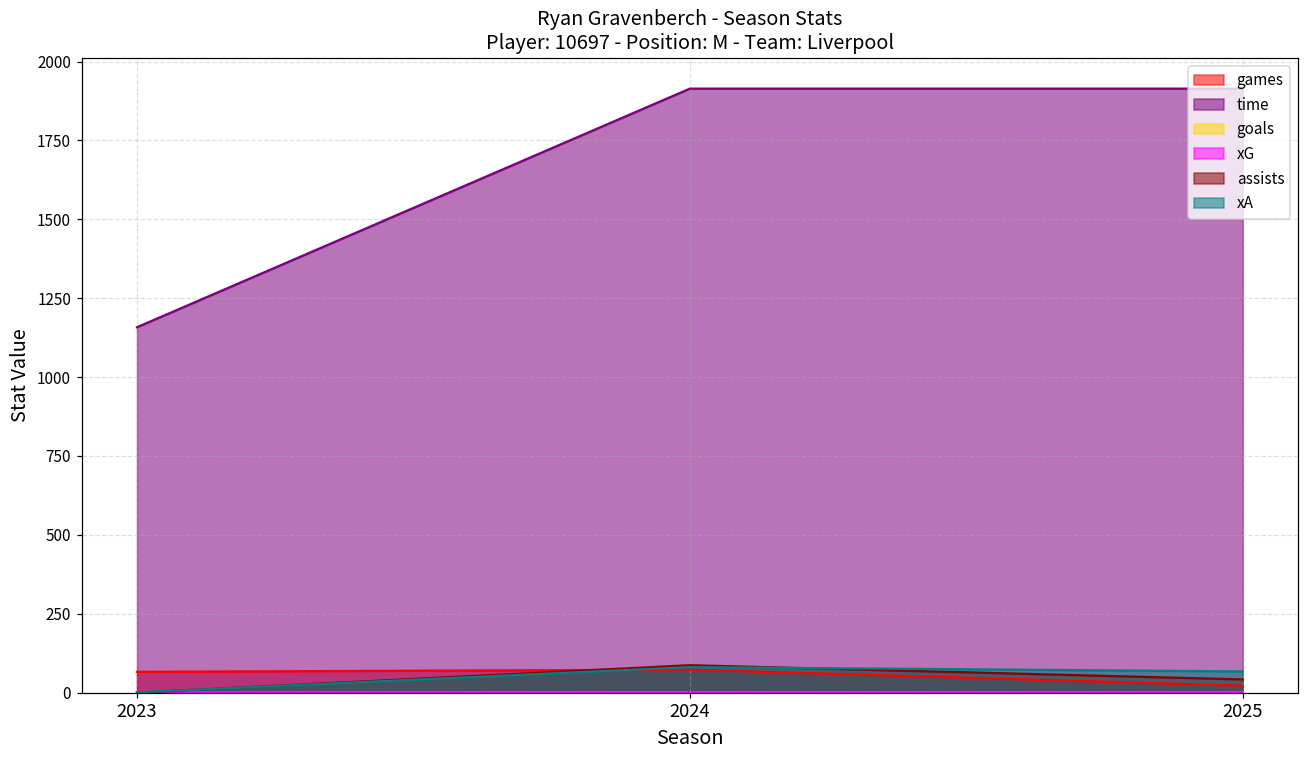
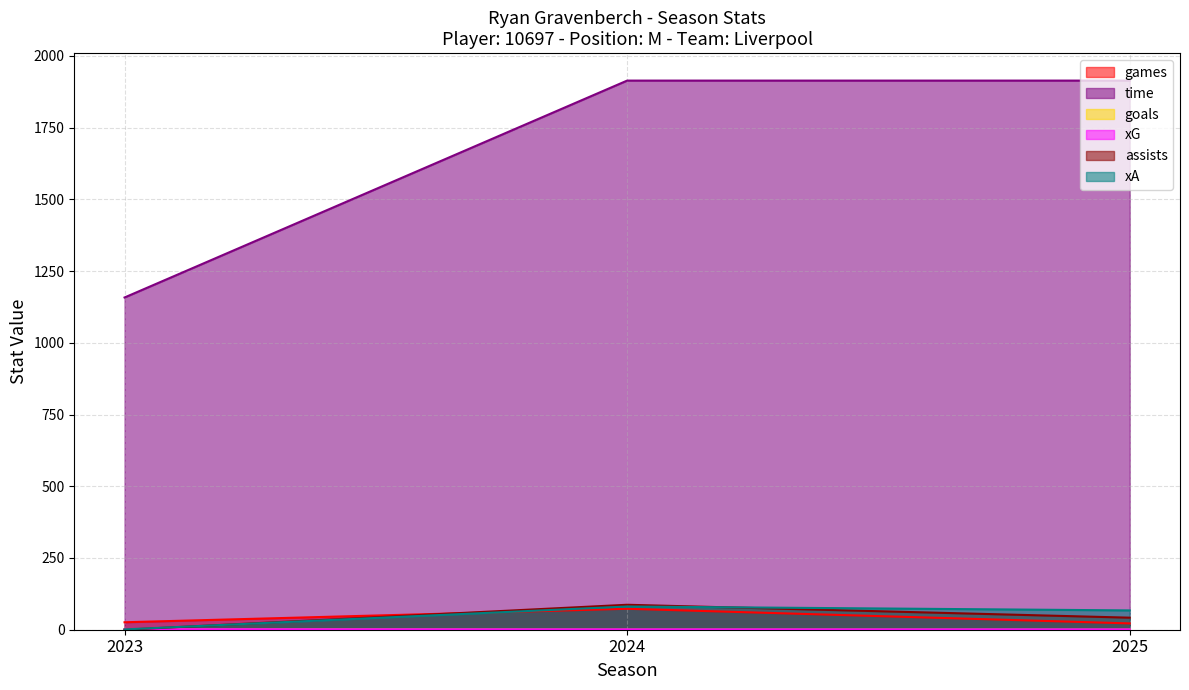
  {
    "games": {
-     "2023": 70,
+     "2023": 30,
      "2025": 20
    },
    "time": {
      "2023": 1160,
      "2024": 1910
    },
    "assists": {
      "2025": 40
    },
    "xA": {
      "2025": 70
    }
  }
